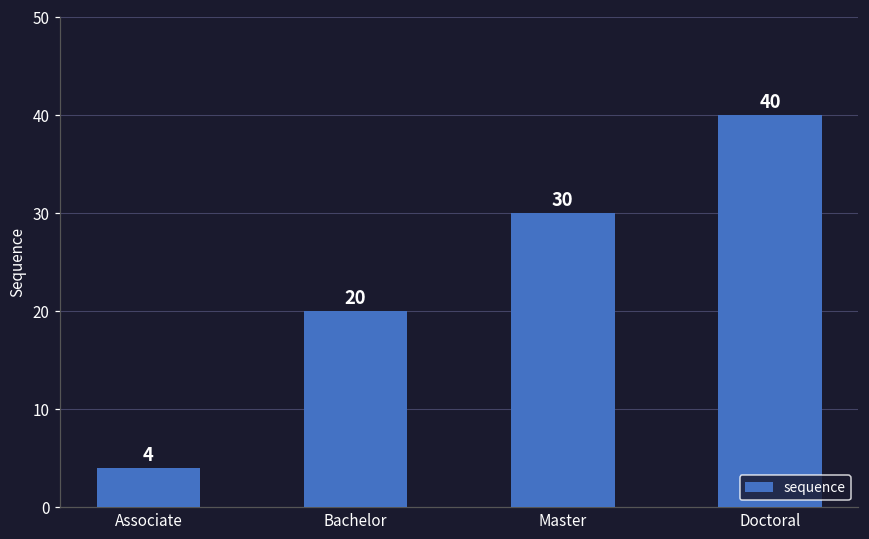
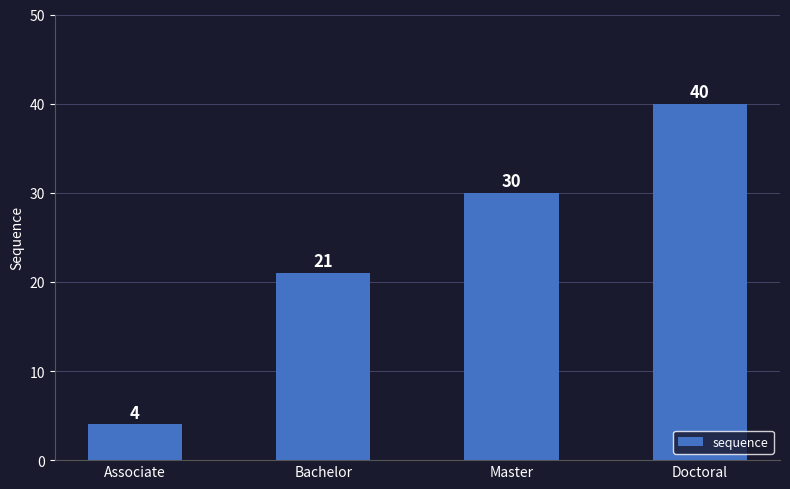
  {
    "Associate": 4,
-   "Bachelor": 20,
+   "Bachelor": 21,
    "Master": 30,
    "Doctoral": 40
  }
